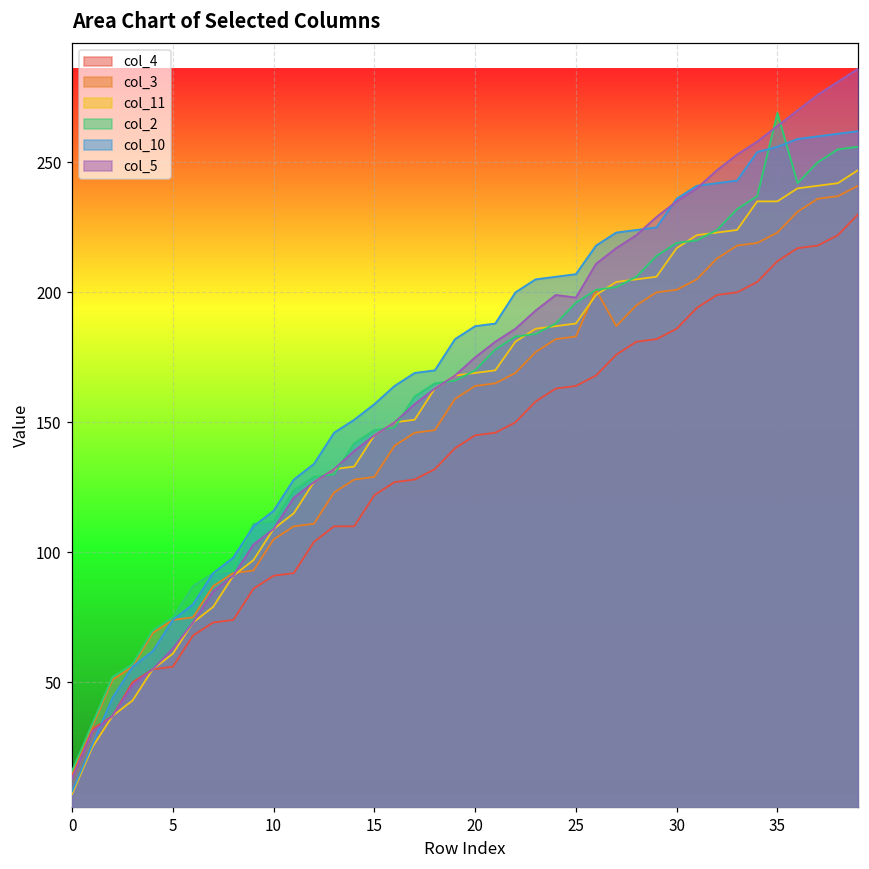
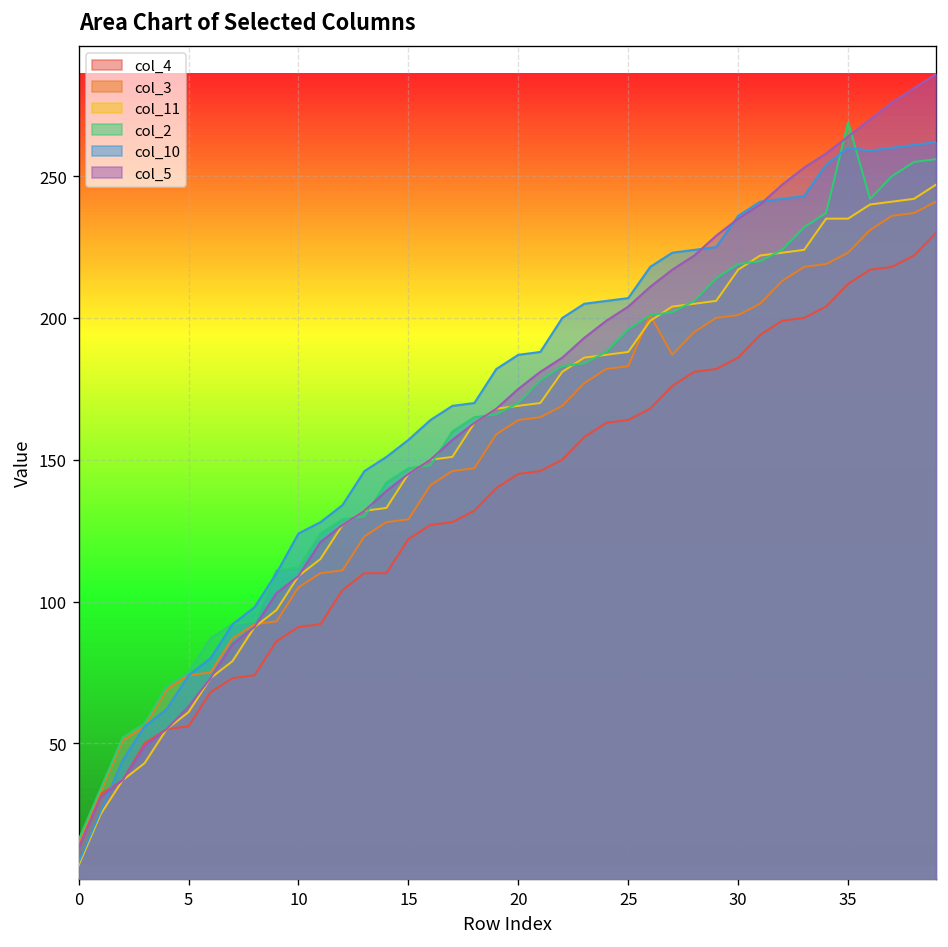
  {
    "col_2": {
      "10": 112,
      "15": 147,
      "25": 196,
      "30": 219,
      "35": 269
    },
    "col_10": {
-     "10": 116,
+     "10": 124,
      "15": 157,
      "20": 187,
      "25": 207,
-     "35": 256
+     "35": 260
    },
    "col_5": {
      "5": 63,
      "20": 175,
-     "25": 198,
+     "25": 204,
      "35": 264
    }
  }
